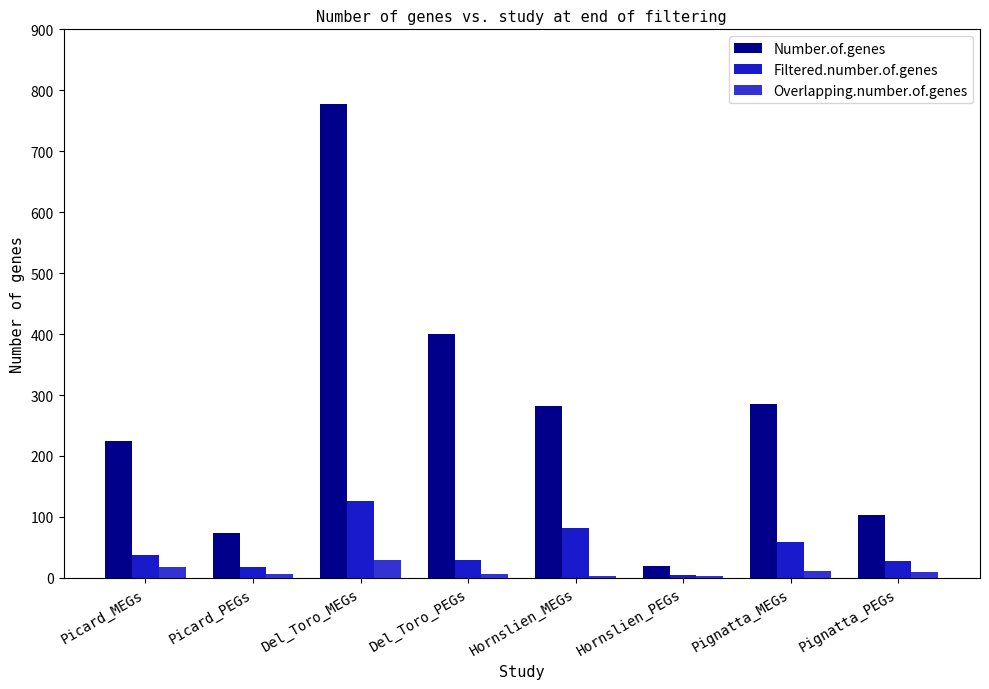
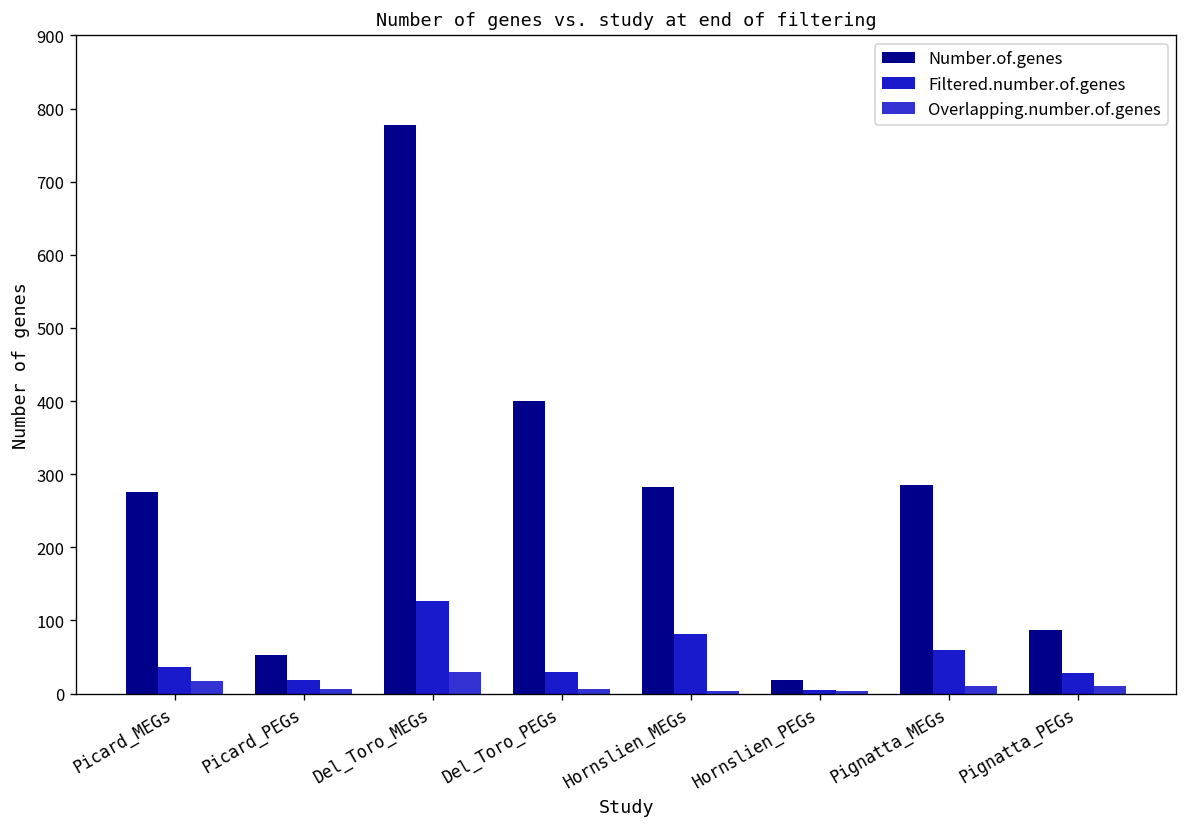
  {
    "Number.of.genes": {
-     "Picard_MEGs": 220,
-     "Picard_PEGs": 70,
+     "Picard_MEGs": 280,
+     "Picard_PEGs": 50,
      "Del_Toro_MEGs": 780,
      "Del_Toro_PEGs": 400,
      "Hornslien_MEGs": 280,
      "Hornslien_PEGs": 20,
      "Pignatta_MEGs": 290,
-     "Pignatta_PEGs": 100
+     "Pignatta_PEGs": 90
    }
  }
